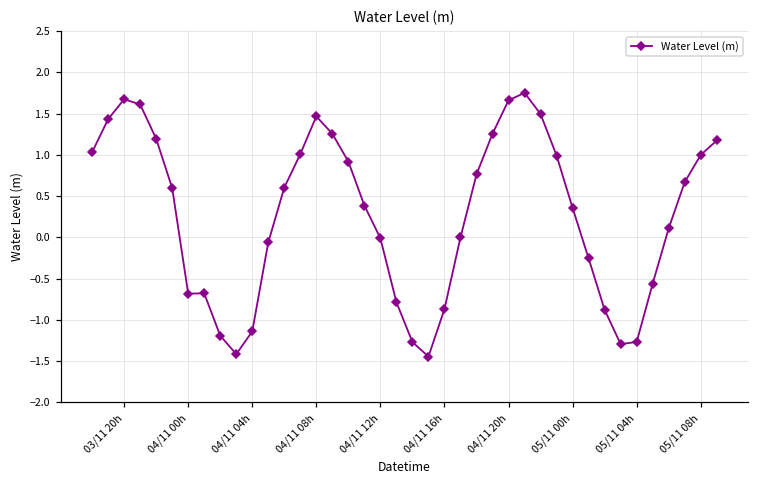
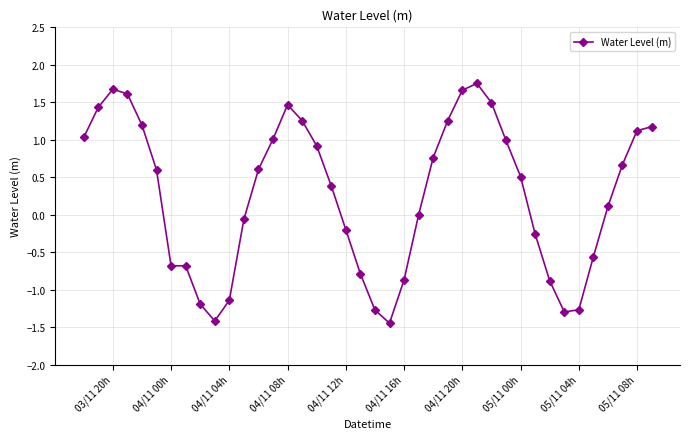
  {
    "03/11 20h": 1.7,
    "04/11 00h": -0.7,
    "04/11 04h": -1.1,
    "04/11 08h": 1.5,
-   "04/11 12h": 0.0,
+   "04/11 12h": -0.2,
    "04/11 16h": -0.9,
    "04/11 20h": 1.7,
-   "05/11 00h": 0.4,
+   "05/11 00h": 0.5,
    "05/11 04h": -1.3,
-   "05/11 08h": 1.0
+   "05/11 08h": 1.1
  }
